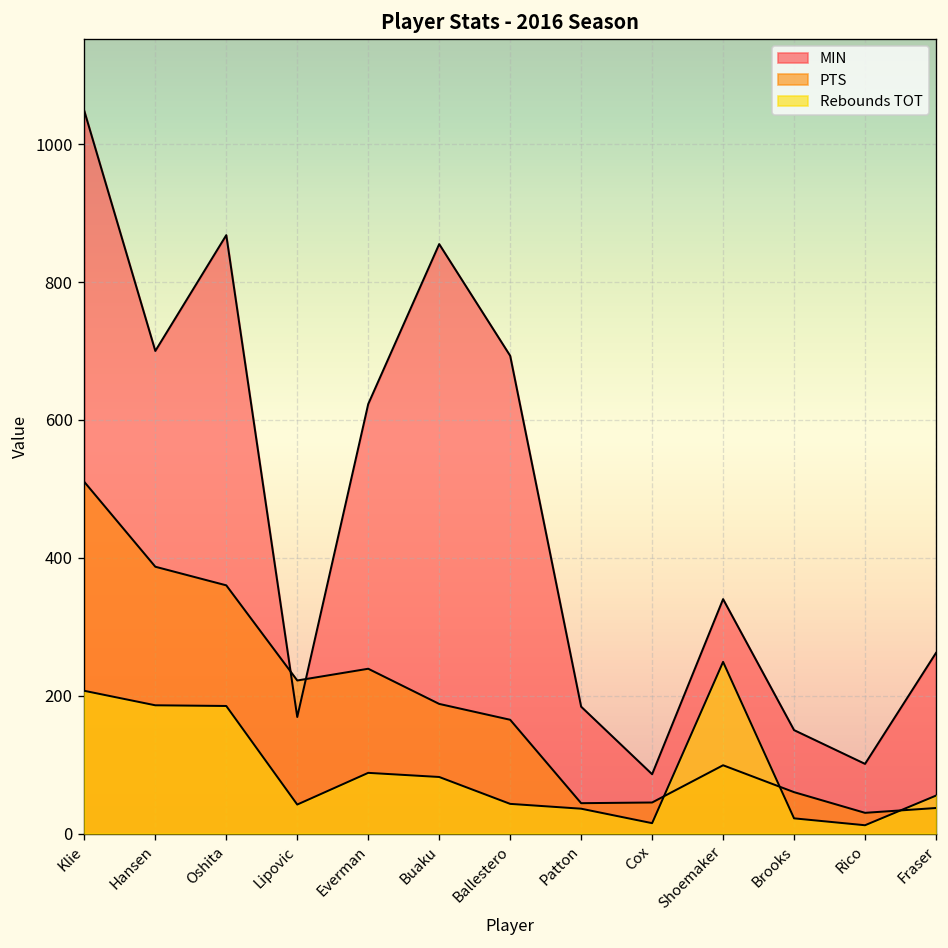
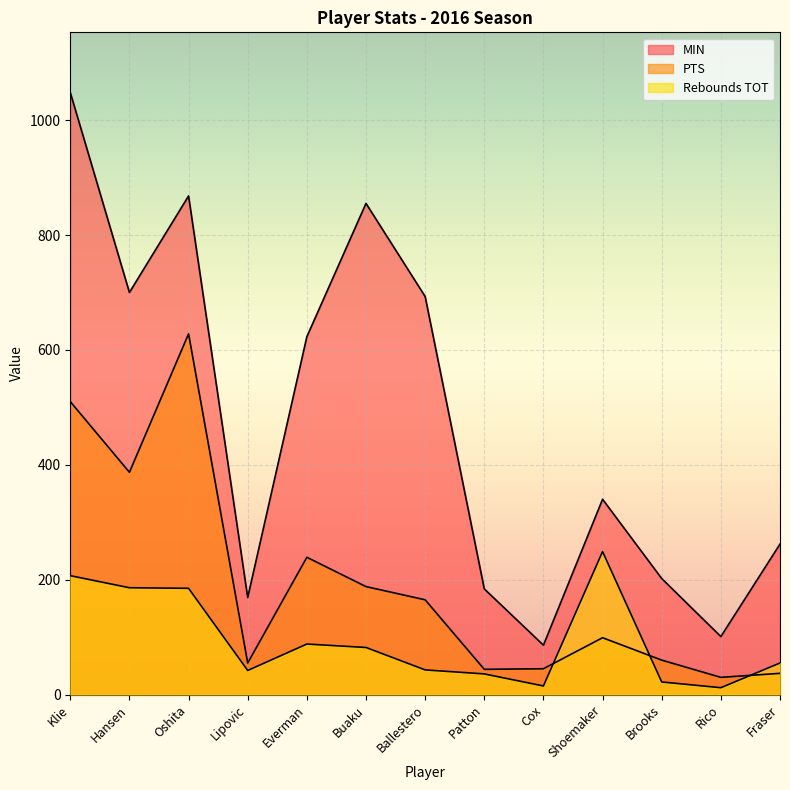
  {
    "MIN": {
      "Klie": 1050,
      "Hansen": 700,
      "Oshita": 870,
      "Lipovic": 170,
      "Everman": 620,
      "Buaku": 860,
      "Ballestero": 690,
      "Patton": 180,
      "Cox": 90,
      "Shoemaker": 340,
-     "Brooks": 150,
+     "Brooks": 200,
      "Rico": 100,
      "Fraser": 260
    },
    "PTS": {
      "Klie": 510,
      "Hansen": 390,
-     "Oshita": 360,
-     "Lipovic": 220,
+     "Oshita": 630,
+     "Lipovic": 60,
      "Everman": 240,
      "Buaku": 190,
      "Ballestero": 170,
      "Patton": 40,
      "Cox": 50,
      "Shoemaker": 100,
      "Brooks": 60,
      "Rico": 30,
      "Fraser": 40
    },
    "Rebounds TOT": {
      "Klie": 210,
      "Hansen": 190,
      "Oshita": 190,
      "Lipovic": 40,
      "Everman": 90,
      "Buaku": 80,
      "Ballestero": 40,
      "Patton": 40,
      "Cox": 20,
      "Shoemaker": 250,
      "Brooks": 20,
      "Rico": 10,
      "Fraser": 60
    }
  }
